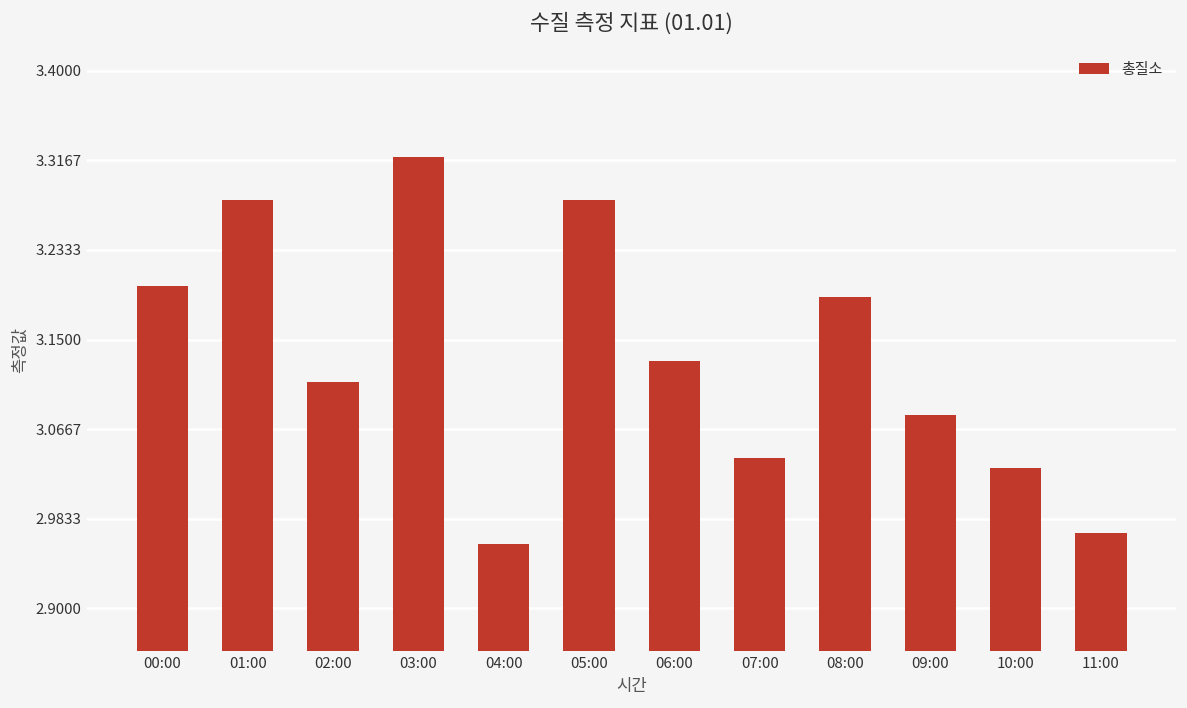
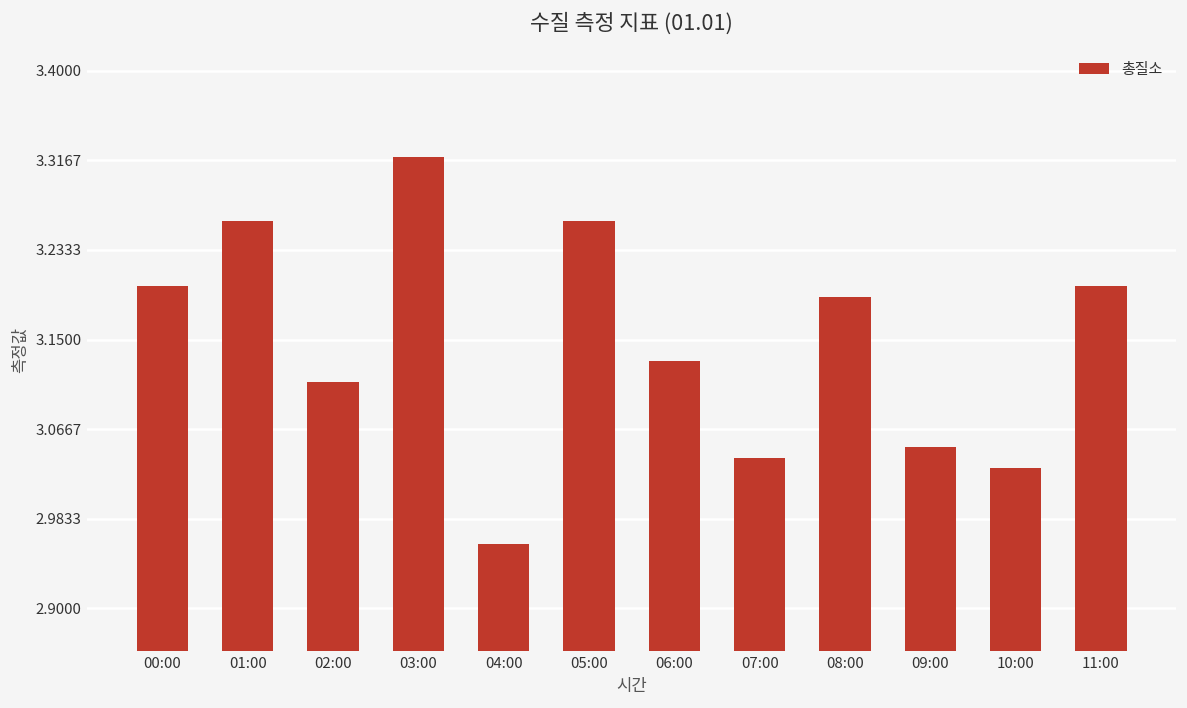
  {
    "00:00": 3.20,
-   "01:00": 3.28,
+   "01:00": 3.26,
    "02:00": 3.11,
    "03:00": 3.32,
    "04:00": 2.96,
-   "05:00": 3.28,
+   "05:00": 3.26,
    "06:00": 3.13,
    "07:00": 3.04,
    "08:00": 3.19,
-   "09:00": 3.08,
+   "09:00": 3.05,
    "10:00": 3.03,
-   "11:00": 2.97
+   "11:00": 3.20
  }
